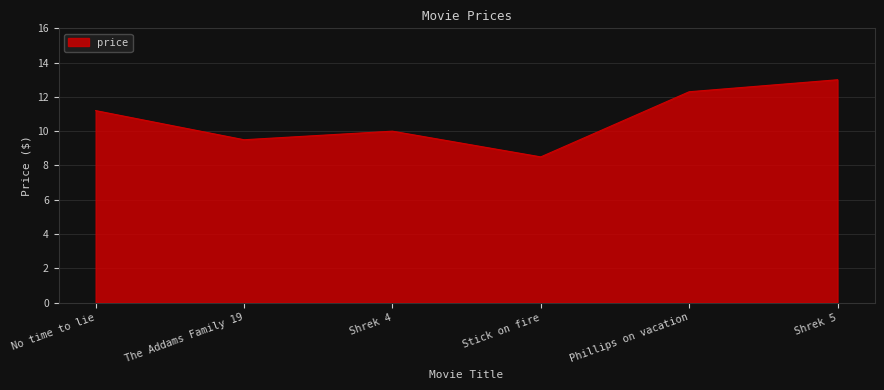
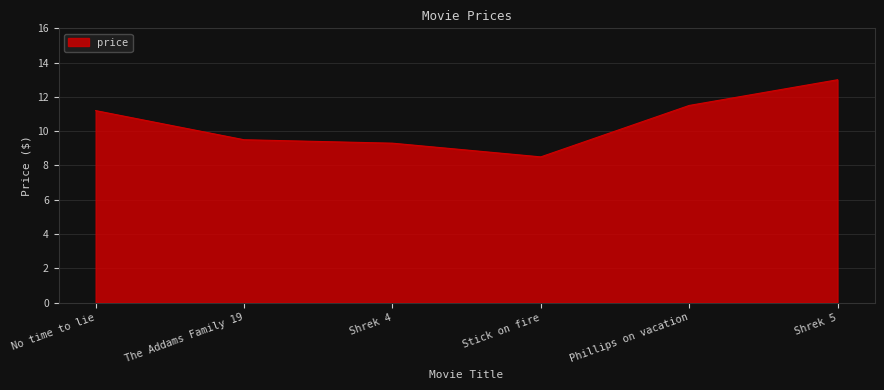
  {
    "No time to lie": 11.2,
    "The Addams Family 19": 9.5,
-   "Shrek 4": 10.0,
+   "Shrek 4": 9.3,
    "Stick on fire": 8.5,
-   "Phillips on vacation": 12.3,
+   "Phillips on vacation": 11.5,
    "Shrek 5": 13.0
  }
